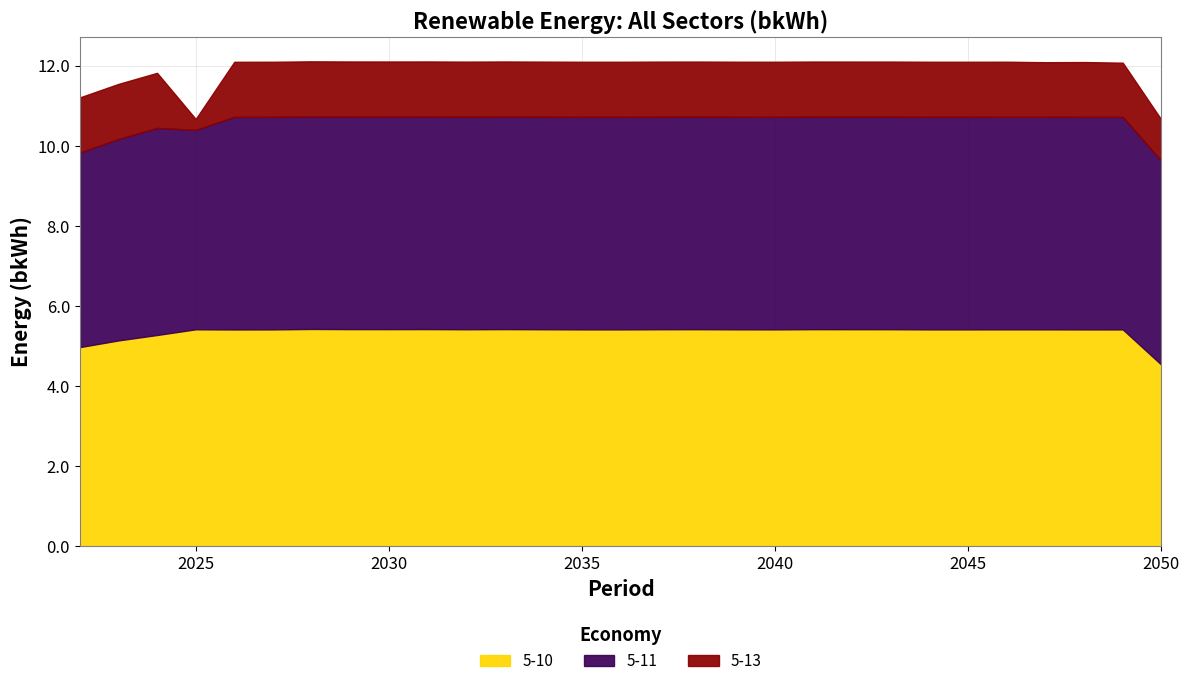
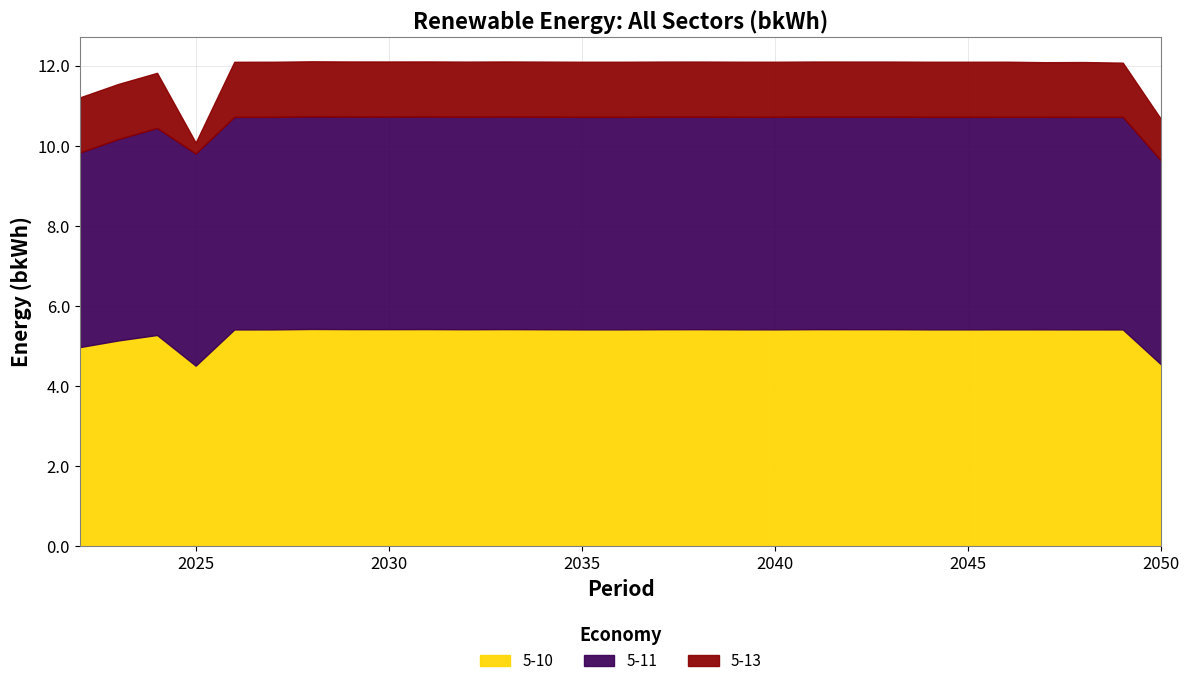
  {
    "5-10": {
-     "2025": 5.4,
+     "2025": 4.5,
      "2030": 5.4,
      "2035": 5.4,
      "2040": 5.4,
      "2045": 5.4,
      "2050": 4.5
    },
    "5-11": {
-     "2025": 5.0,
+     "2025": 5.3,
      "2030": 5.3,
      "2035": 5.3,
      "2040": 5.3,
      "2045": 5.3,
      "2050": 5.1
    },
    "5-13": {
      "2025": 0.3,
      "2030": 1.4,
      "2035": 1.4,
      "2040": 1.4,
      "2045": 1.4,
      "2050": 1.0
    }
  }
